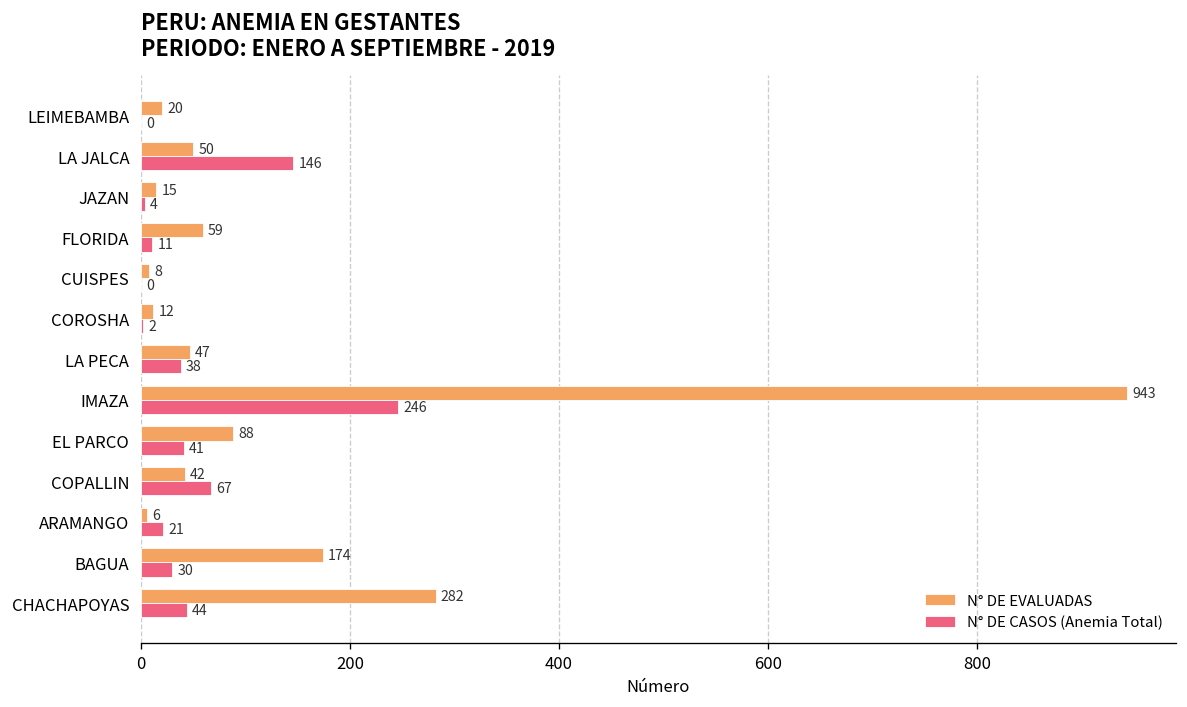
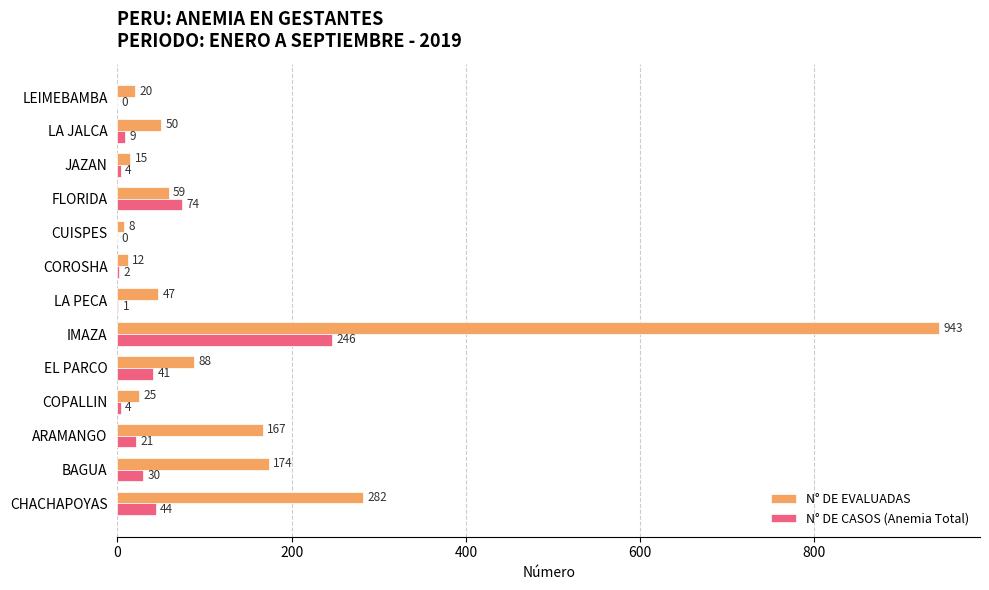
  {
    "N° DE EVALUADAS": {
      "LEIMEBAMBA": 20,
      "LA JALCA": 50,
      "JAZAN": 15,
      "FLORIDA": 59,
      "CUISPES": 8,
      "COROSHA": 12,
      "LA PECA": 47,
      "IMAZA": 943,
      "EL PARCO": 88,
-     "COPALLIN": 42,
-     "ARAMANGO": 6,
+     "COPALLIN": 25,
+     "ARAMANGO": 167,
      "BAGUA": 174,
      "CHACHAPOYAS": 282
    },
    "N° DE CASOS (Anemia Total)": {
      "LEIMEBAMBA": 0,
-     "LA JALCA": 146,
+     "LA JALCA": 9,
      "JAZAN": 4,
-     "FLORIDA": 11,
+     "FLORIDA": 74,
      "CUISPES": 0,
      "COROSHA": 2,
-     "LA PECA": 38,
+     "LA PECA": 1,
      "IMAZA": 246,
      "EL PARCO": 41,
-     "COPALLIN": 67,
+     "COPALLIN": 4,
      "ARAMANGO": 21,
      "BAGUA": 30,
      "CHACHAPOYAS": 44
    }
  }
